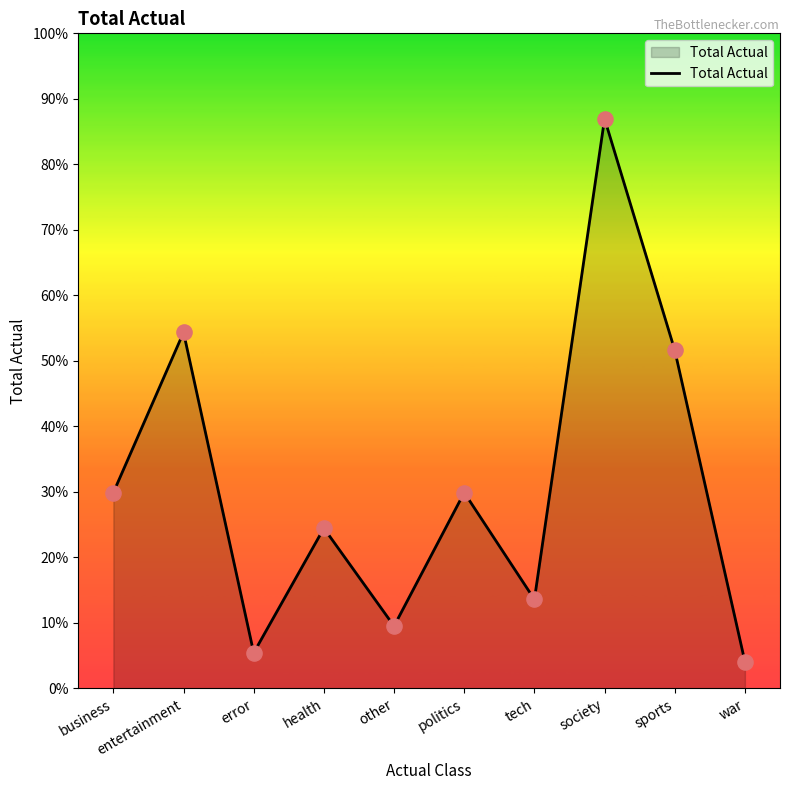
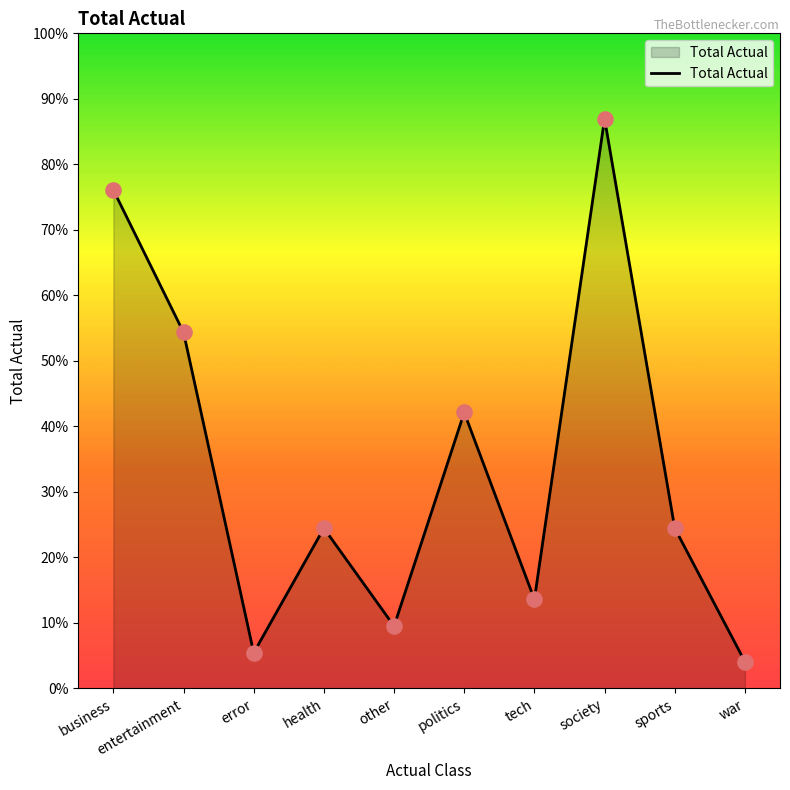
  {
-   "business": "30%",
+   "business": "76%",
    "entertainment": "54%",
    "error": "5%",
    "health": "24%",
    "other": "10%",
-   "politics": "30%",
+   "politics": "42%",
    "tech": "14%",
    "society": "87%",
-   "sports": "52%",
+   "sports": "24%",
    "war": "4%"
  }
